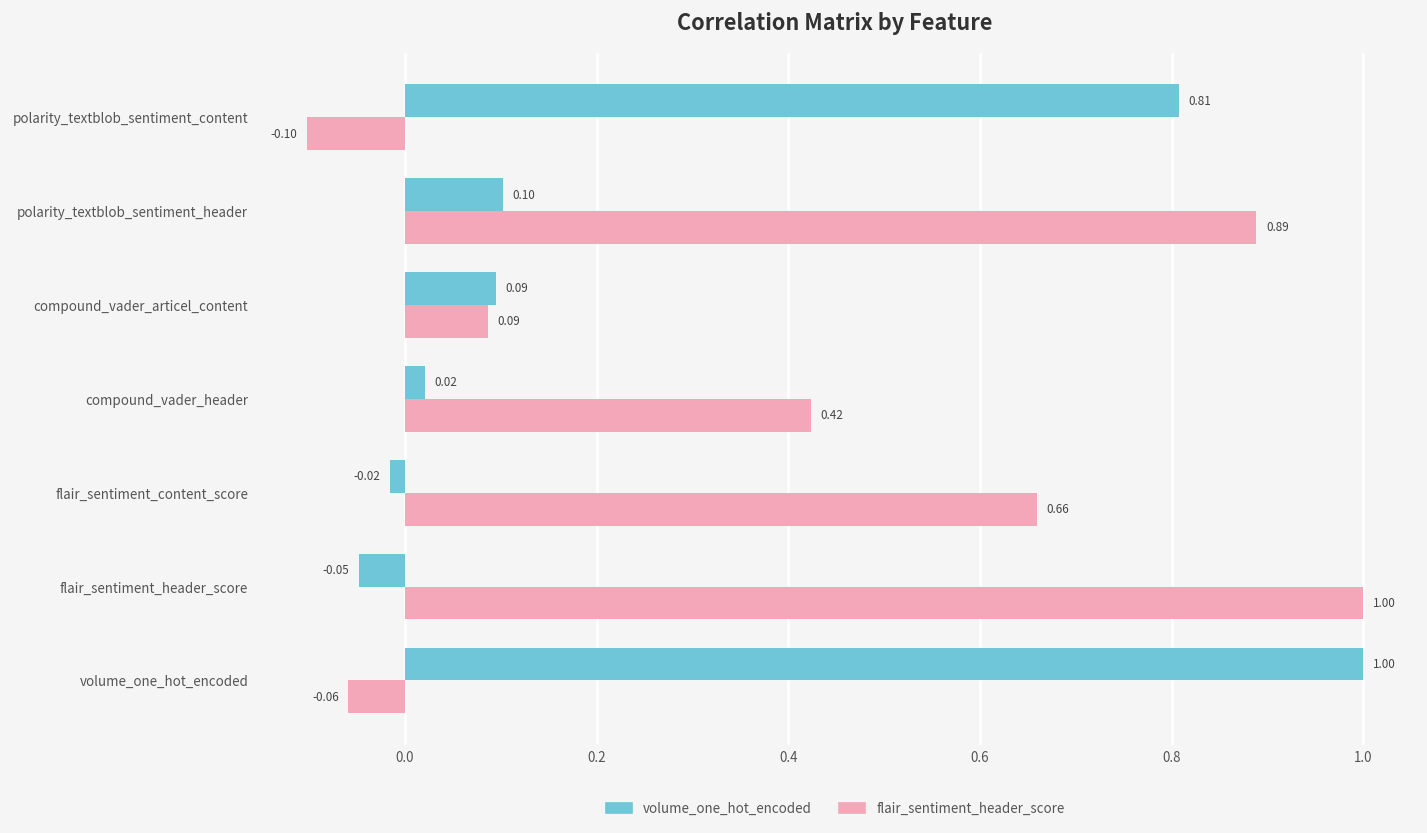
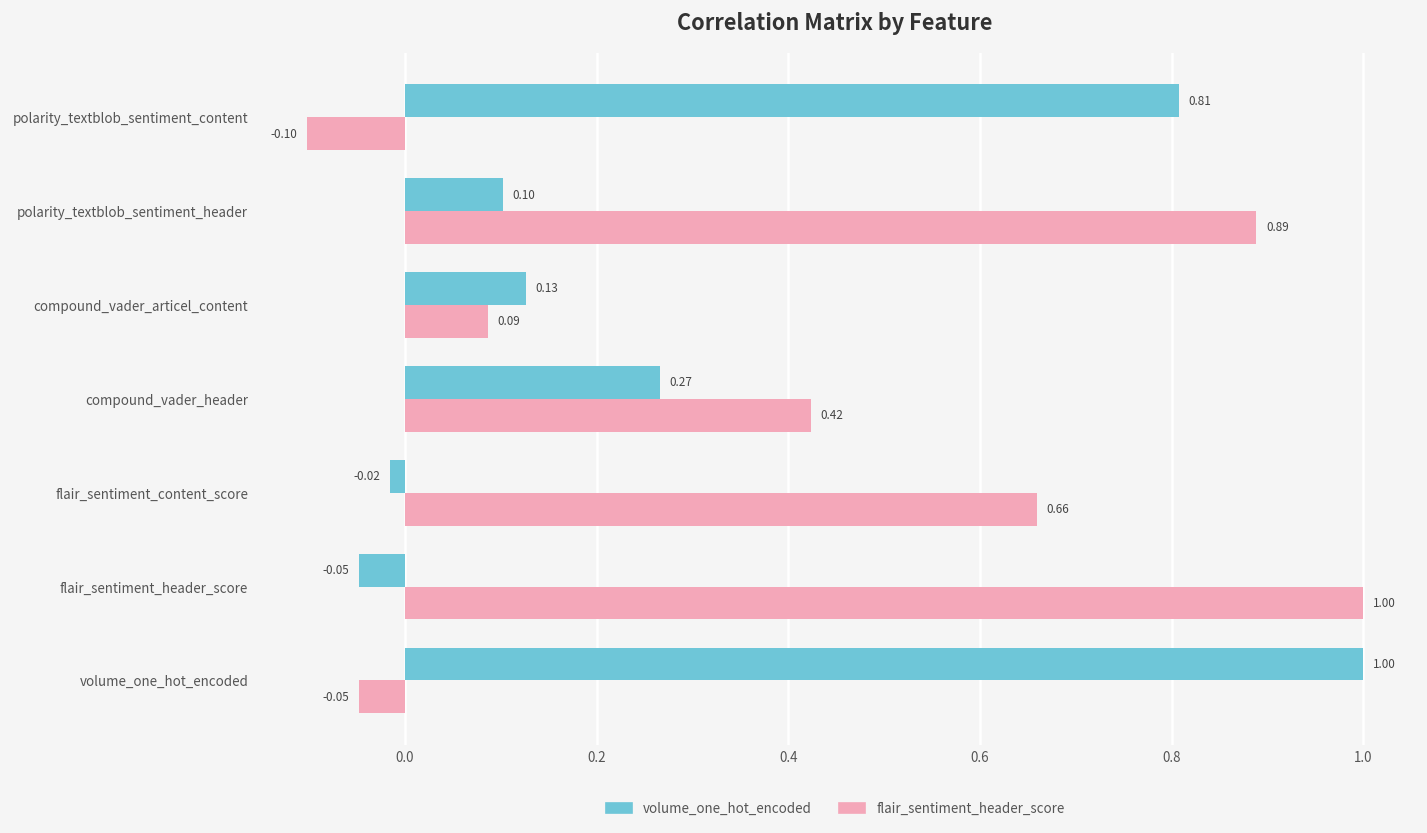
  {
    "volume_one_hot_encoded": {
      "polarity_textblob_sentiment_content": 0.81,
      "polarity_textblob_sentiment_header": 0.10,
-     "compound_vader_articel_content": 0.09,
-     "compound_vader_header": 0.02,
+     "compound_vader_articel_content": 0.13,
+     "compound_vader_header": 0.27,
      "flair_sentiment_content_score": -0.02,
      "flair_sentiment_header_score": -0.05,
      "volume_one_hot_encoded": 1.00
    },
    "flair_sentiment_header_score": {
      "polarity_textblob_sentiment_content": -0.10,
      "polarity_textblob_sentiment_header": 0.89,
      "compound_vader_articel_content": 0.09,
      "compound_vader_header": 0.42,
      "flair_sentiment_content_score": 0.66,
      "flair_sentiment_header_score": 1.00,
-     "volume_one_hot_encoded": -0.06
+     "volume_one_hot_encoded": -0.05
    }
  }
